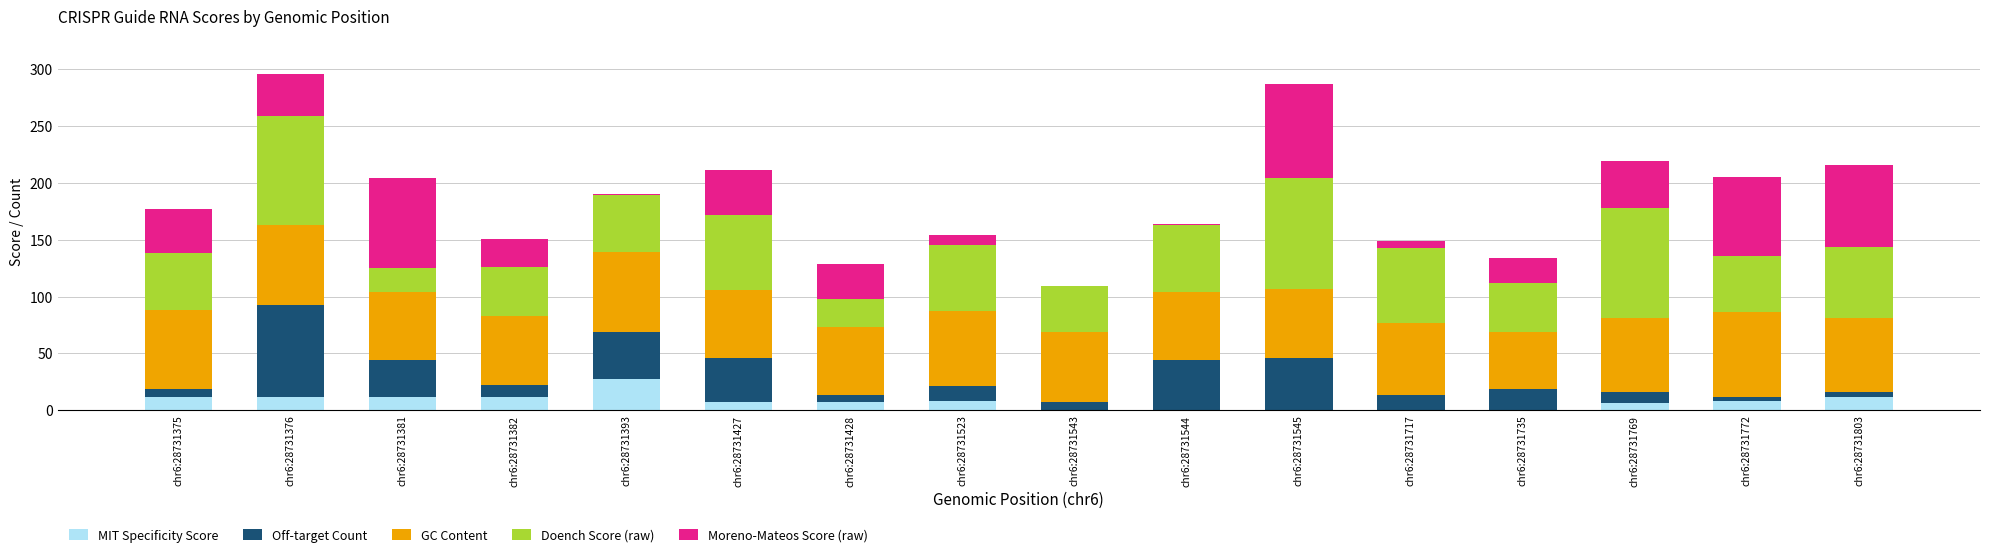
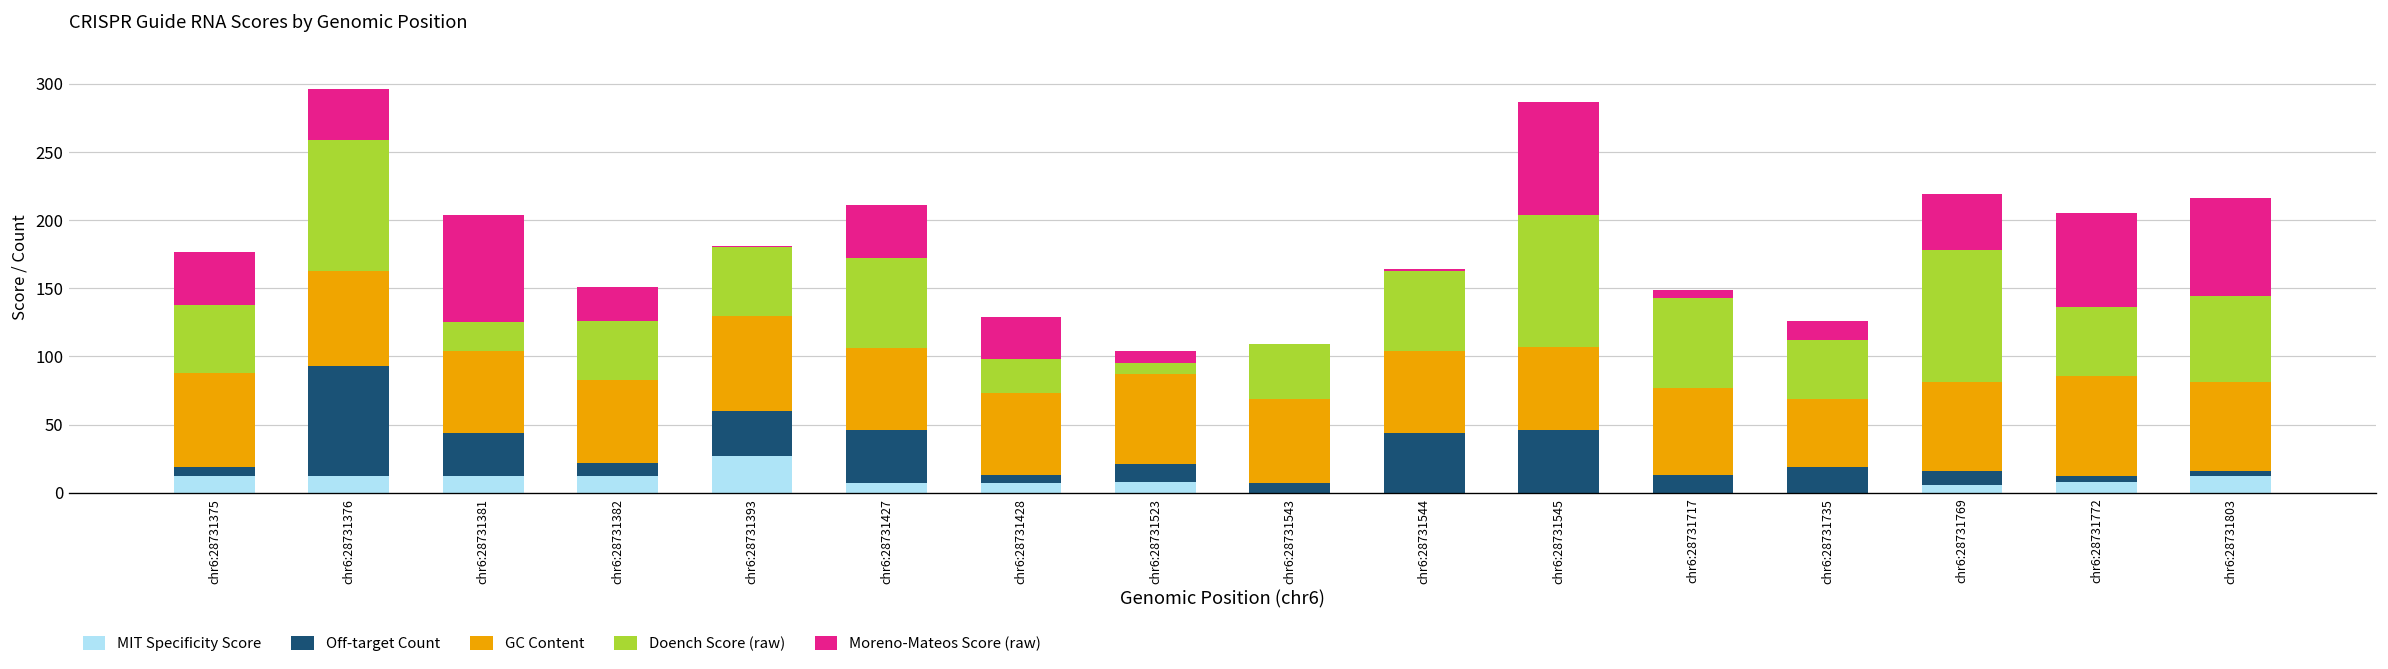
  {
    "MIT Specificity Score": {
      "chr6:28731375": 12,
      "chr6:28731376": 12,
      "chr6:28731381": 12,
      "chr6:28731382": 12,
      "chr6:28731393": 27,
      "chr6:28731427": 7,
      "chr6:28731428": 7,
      "chr6:28731523": 8,
      "chr6:28731543": 0,
      "chr6:28731544": 0,
      "chr6:28731545": 0,
      "chr6:28731717": 0,
      "chr6:28731735": 0,
      "chr6:28731769": 6,
      "chr6:28731772": 8,
      "chr6:28731803": 12
    },
    "Off-target Count": {
      "chr6:28731375": 7,
      "chr6:28731376": 81,
      "chr6:28731381": 32,
      "chr6:28731382": 10,
-     "chr6:28731393": 42,
+     "chr6:28731393": 33,
      "chr6:28731427": 39,
      "chr6:28731428": 6,
      "chr6:28731523": 13,
      "chr6:28731543": 7,
      "chr6:28731544": 44,
      "chr6:28731545": 46,
      "chr6:28731717": 13,
      "chr6:28731735": 19,
      "chr6:28731769": 10,
      "chr6:28731772": 4,
      "chr6:28731803": 4
    },
    "GC Content": {
      "chr6:28731375": 69,
      "chr6:28731376": 70,
      "chr6:28731381": 60,
      "chr6:28731382": 61,
      "chr6:28731393": 70,
      "chr6:28731427": 60,
      "chr6:28731428": 60,
      "chr6:28731523": 66,
      "chr6:28731543": 62,
      "chr6:28731544": 60,
      "chr6:28731545": 61,
      "chr6:28731717": 64,
      "chr6:28731735": 50,
      "chr6:28731769": 65,
      "chr6:28731772": 74,
      "chr6:28731803": 65
    },
    "Doench Score (raw)": {
      "chr6:28731375": 50,
      "chr6:28731376": 96,
      "chr6:28731381": 21,
      "chr6:28731382": 43,
      "chr6:28731393": 50,
      "chr6:28731427": 66,
      "chr6:28731428": 25,
-     "chr6:28731523": 58,
+     "chr6:28731523": 8,
      "chr6:28731543": 40,
      "chr6:28731544": 59,
      "chr6:28731545": 97,
      "chr6:28731717": 66,
      "chr6:28731735": 43,
      "chr6:28731769": 97,
      "chr6:28731772": 50,
      "chr6:28731803": 63
    },
    "Moreno-Mateos Score (raw)": {
      "chr6:28731375": 39,
      "chr6:28731376": 37,
      "chr6:28731381": 79,
      "chr6:28731382": 25,
      "chr6:28731427": 39,
      "chr6:28731428": 31,
      "chr6:28731523": 9,
      "chr6:28731543": 0,
      "chr6:28731545": 83,
      "chr6:28731717": 6,
-     "chr6:28731735": 22,
+     "chr6:28731735": 14,
      "chr6:28731769": 41,
      "chr6:28731772": 69,
      "chr6:28731803": 72
    }
  }
